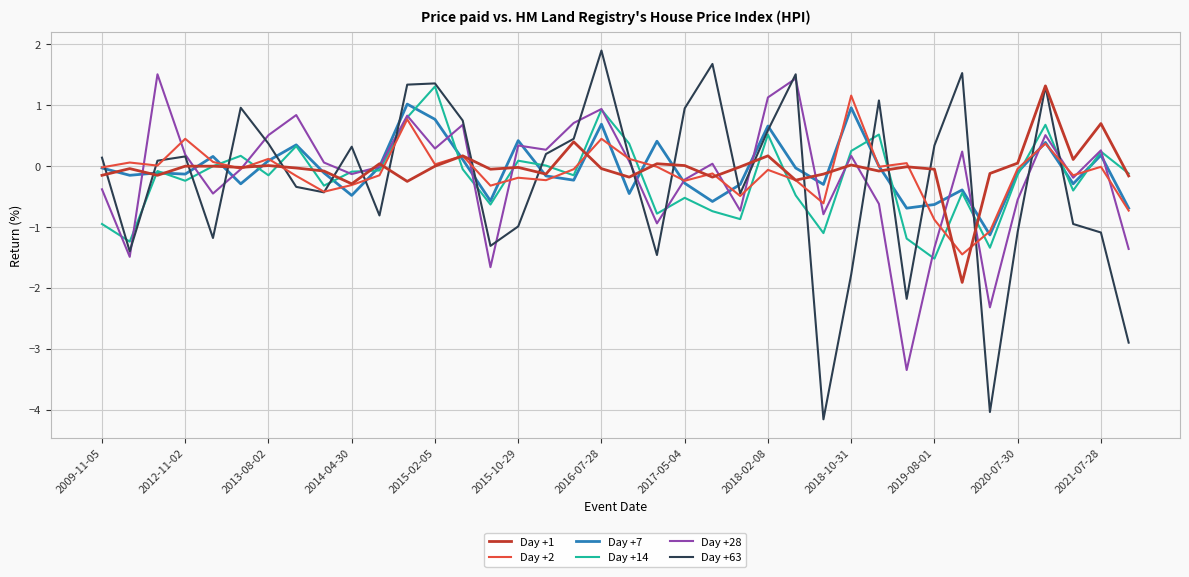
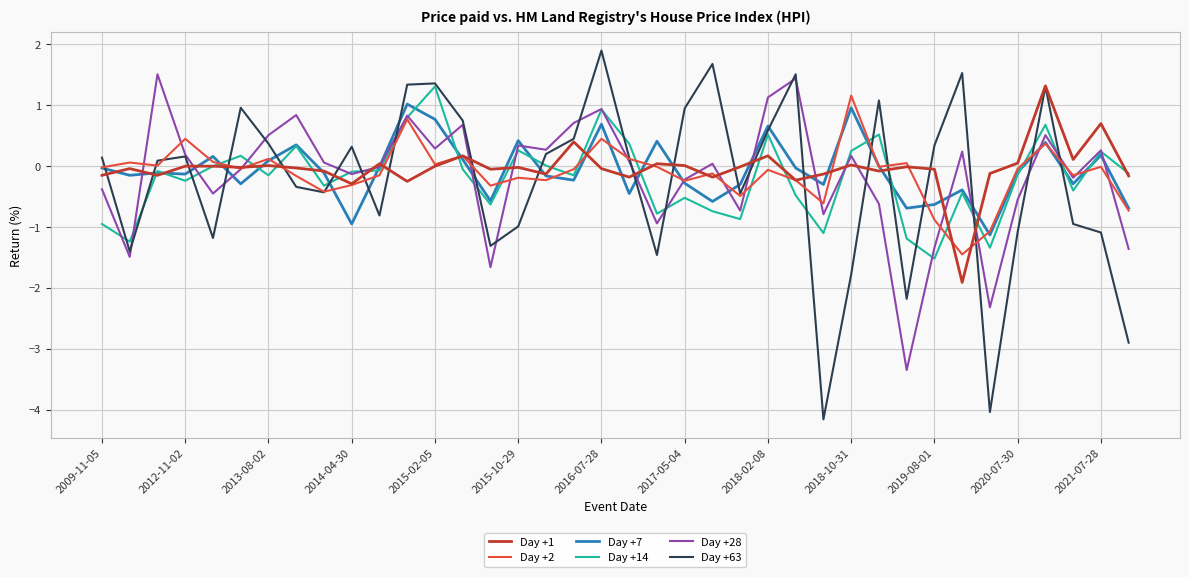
  {
    "Day +7": {
      "2012-11-02": -0.1,
-     "2014-04-30": -0.5,
+     "2014-04-30": -1.0,
      "2015-02-05": 0.8,
      "2015-10-29": 0.4,
      "2016-07-28": 0.7,
      "2018-02-08": 0.7,
      "2018-10-31": 1.0,
      "2019-08-01": -0.6,
      "2021-07-28": 0.2
    },
    "Day +14": {
      "2009-11-05": -1.0,
      "2012-11-02": -0.2,
      "2013-08-02": -0.2,
      "2015-02-05": 1.3,
-     "2015-10-29": 0.1,
+     "2015-10-29": 0.3,
      "2017-05-04": -0.5,
      "2018-02-08": 0.5,
      "2018-10-31": 0.3,
      "2019-08-01": -1.5
    },
    "Day +28": {
      "2009-11-05": -0.4,
      "2013-08-02": 0.5,
      "2015-02-05": 0.3,
      "2015-10-29": 0.3,
      "2018-02-08": 1.1,
      "2018-10-31": 0.2,
      "2019-08-01": -1.3,
      "2020-07-30": -0.6
    },
    "Day +63": {
      "2009-11-05": 0.1,
      "2013-08-02": 0.4,
      "2014-04-30": 0.3,
      "2015-02-05": 1.4,
      "2015-10-29": -1.0,
      "2016-07-28": 1.9,
      "2017-05-04": 1.0,
      "2018-02-08": 0.6,
      "2018-10-31": -1.8,
      "2019-08-01": 0.3,
      "2020-07-30": -1.1,
      "2021-07-28": -1.1
    }
  }
